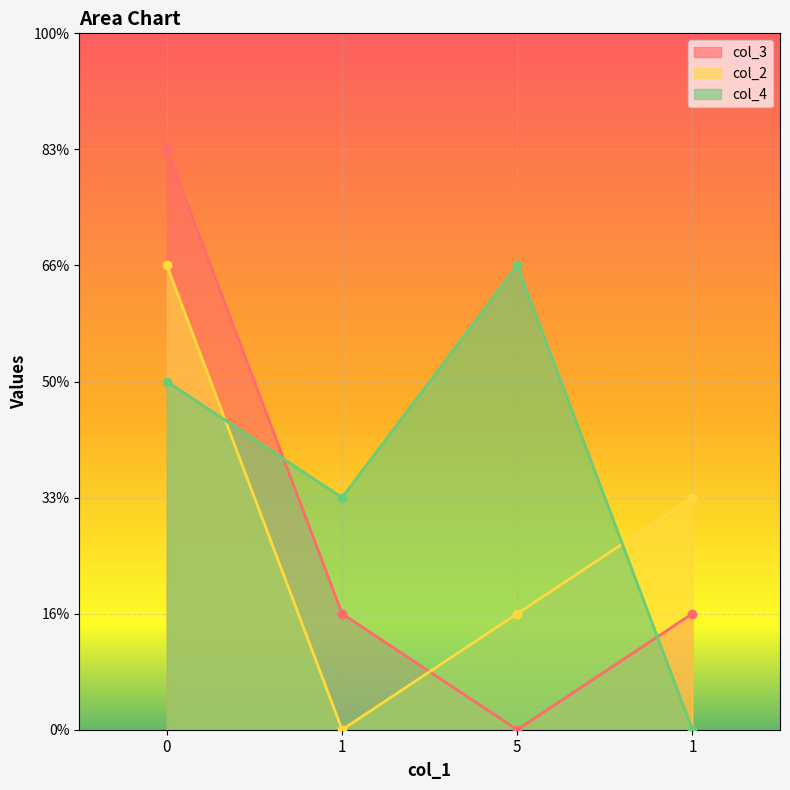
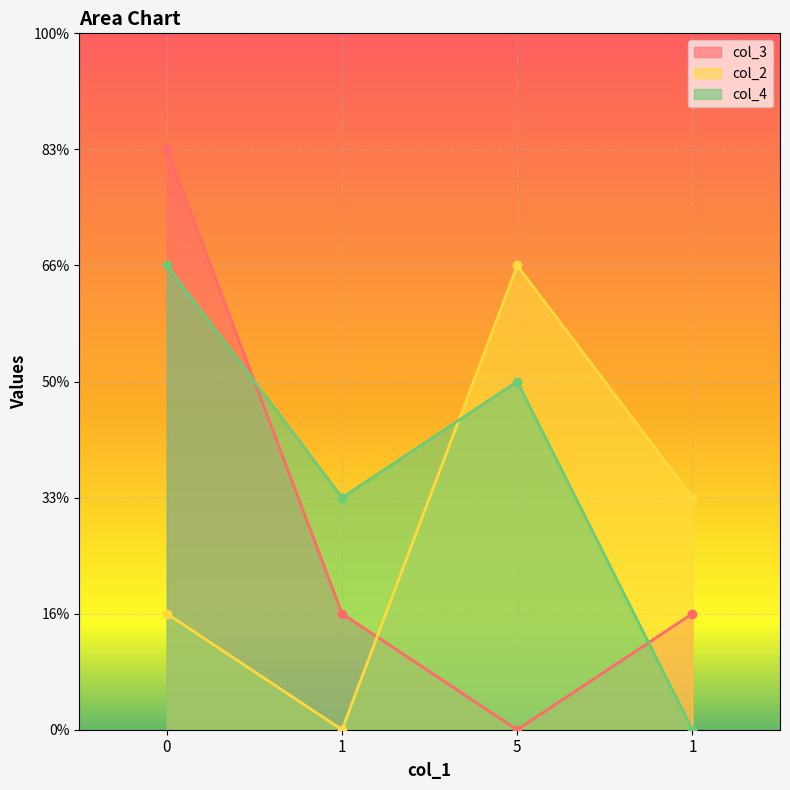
  {
    "col_3": {
      "0": "83%",
      "5": "0%"
    },
    "col_2": {
-     "0": "67%",
-     "5": "17%"
+     "0": "17%",
+     "5": "67%"
    },
    "col_4": {
-     "0": "50%",
-     "5": "67%"
+     "0": "67%",
+     "5": "50%"
    }
  }
